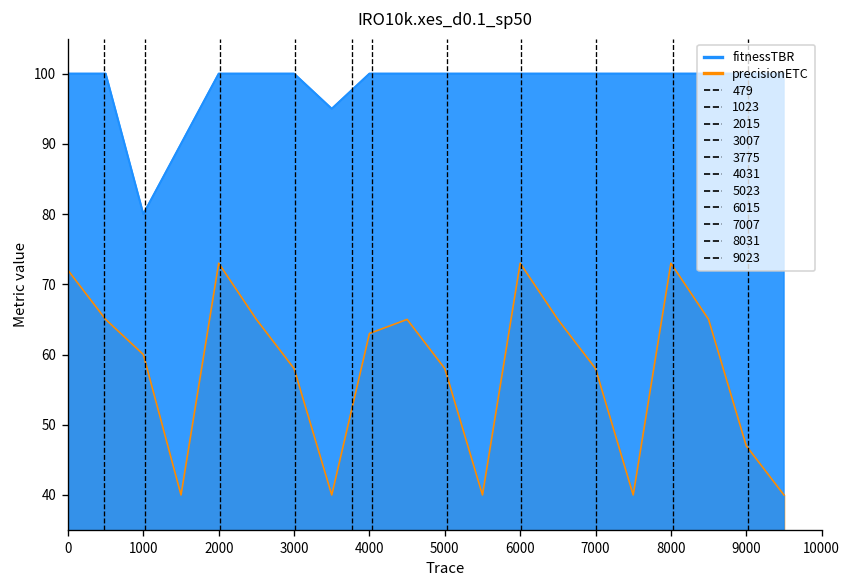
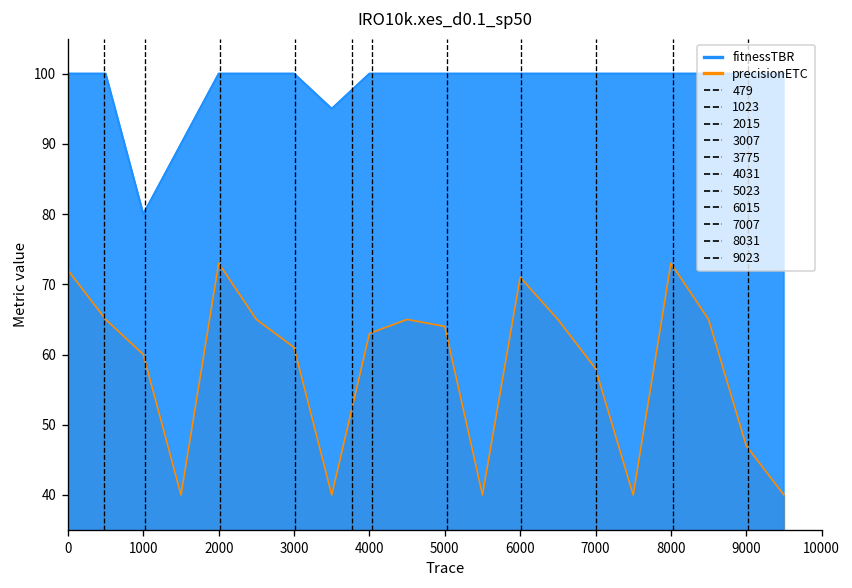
  {
    "precisionETC": {
      "0": 72,
      "1000": 60,
      "2000": 73,
-     "3000": 58,
+     "3000": 61,
      "4000": 63,
-     "5000": 58,
-     "6000": 73,
+     "5000": 64,
+     "6000": 71,
      "7000": 58,
      "8000": 73,
      "9000": 47
    },
    "fitnessTBR": {
      "0": 100,
      "1000": 80,
      "2000": 100,
      "3000": 100,
      "4000": 100,
      "5000": 100,
      "6000": 100,
      "7000": 100,
      "8000": 100
    }
  }
